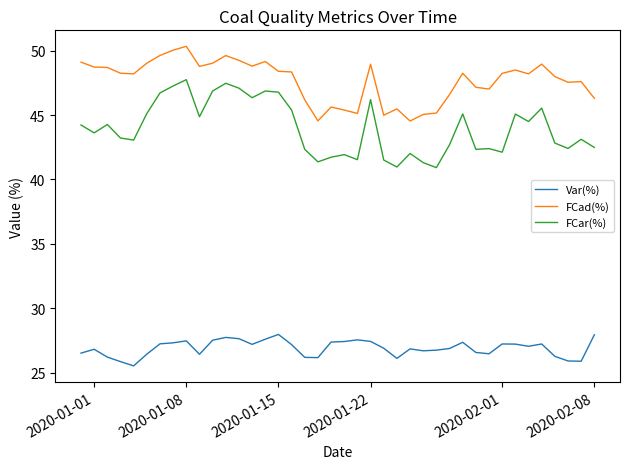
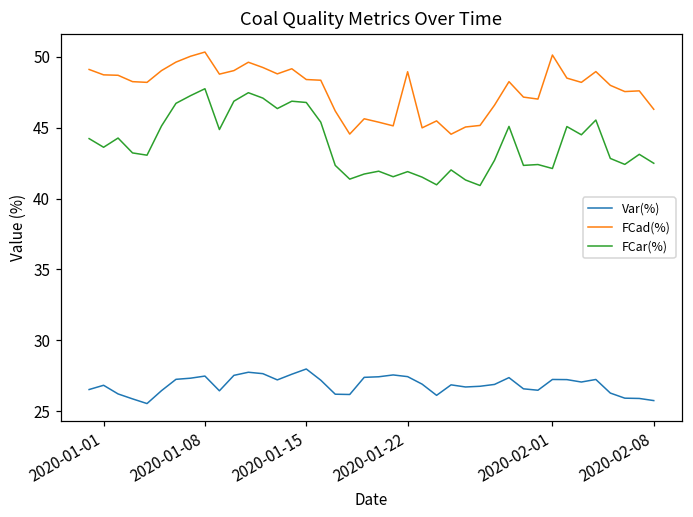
  {
    "Var(%)": {
      "2020-01-01": 26.8,
      "2020-01-08": 27.5,
      "2020-01-15": 28.0,
      "2020-01-22": 27.4,
      "2020-02-01": 27.2,
-     "2020-02-08": 27.9
+     "2020-02-08": 25.7
    },
    "FCad(%)": {
      "2020-01-01": 48.7,
      "2020-01-08": 50.3,
      "2020-01-15": 48.4,
      "2020-01-22": 49.0,
-     "2020-02-01": 48.2,
+     "2020-02-01": 50.1,
      "2020-02-08": 46.3
    },
    "FCar(%)": {
      "2020-01-01": 43.6,
      "2020-01-08": 47.8,
      "2020-01-15": 46.8,
-     "2020-01-22": 46.2,
+     "2020-01-22": 41.9,
      "2020-02-01": 42.1,
      "2020-02-08": 42.5
    }
  }
